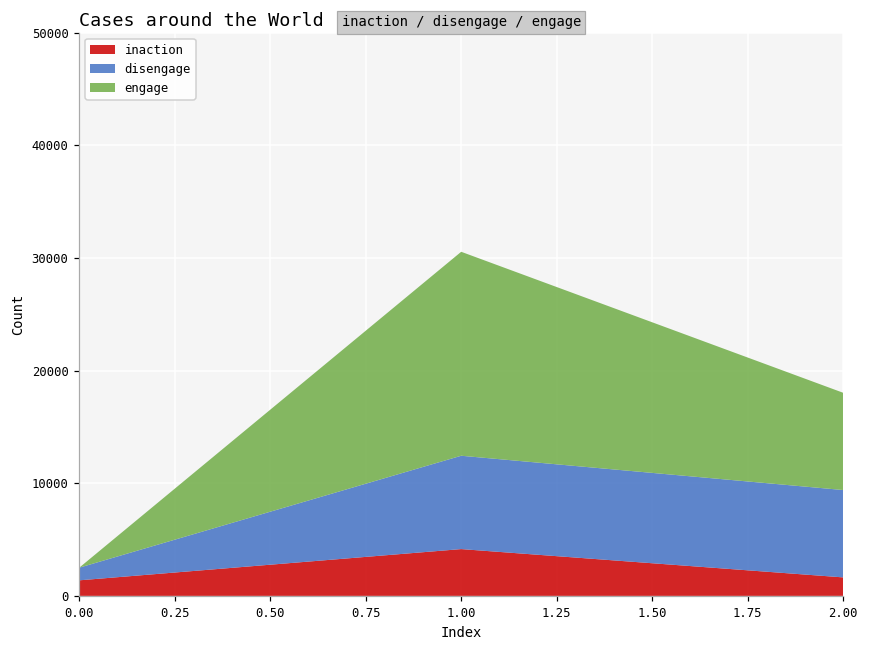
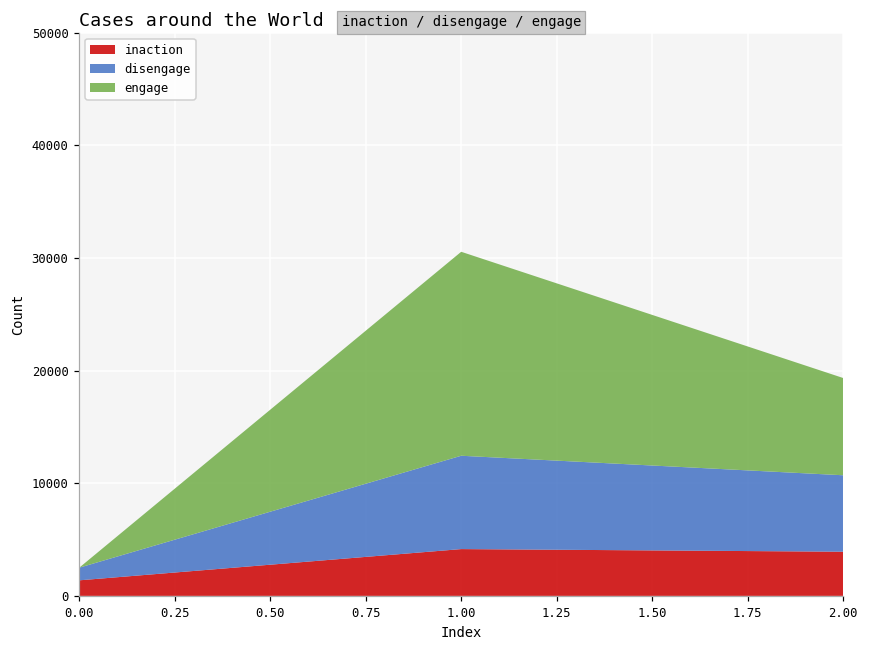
  {
    "inaction": {
      "0.00": 1400,
      "1.00": 4200,
-     "2.00": 1600
+     "2.00": 3900
    },
    "disengage": {
      "1.00": 8300,
-     "2.00": 7800
+     "2.00": 6800
    },
    "engage": {
      "1.00": 18100,
      "2.00": 8600
    }
  }
